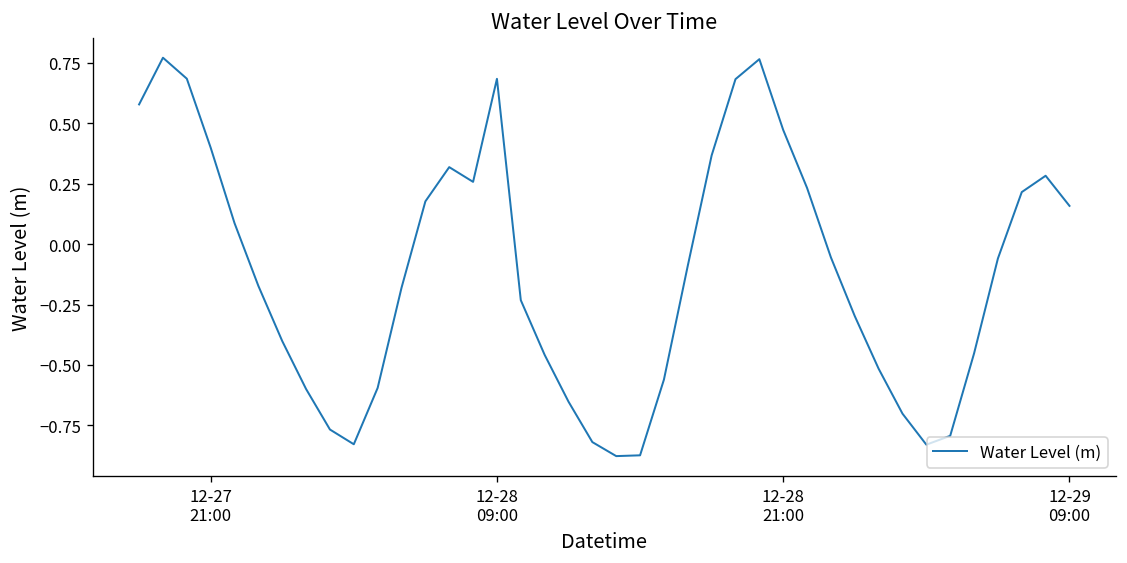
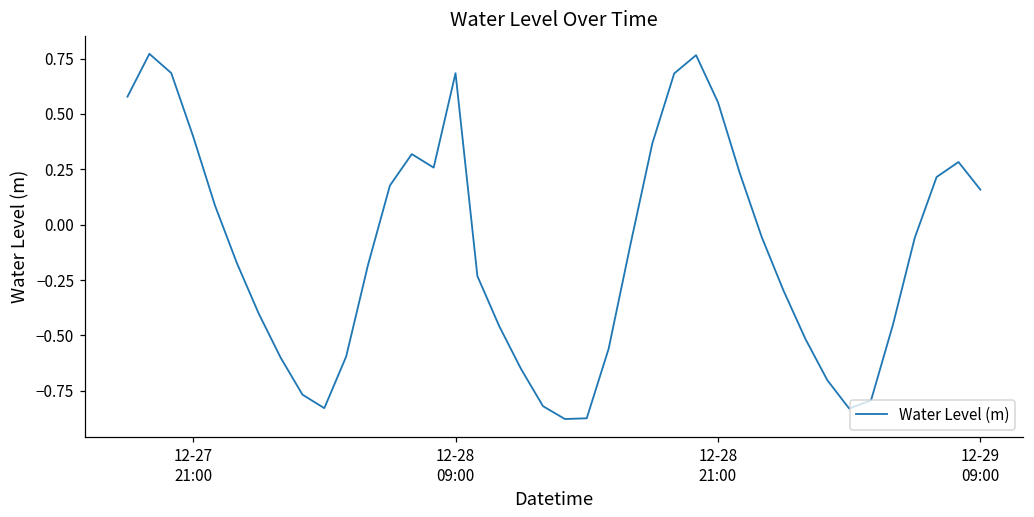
  {
    "12-27 21:00": 0.40,
    "12-28 09:00": 0.68,
-   "12-28 21:00": 0.47,
+   "12-28 21:00": 0.55,
    "12-29 09:00": 0.16
  }
